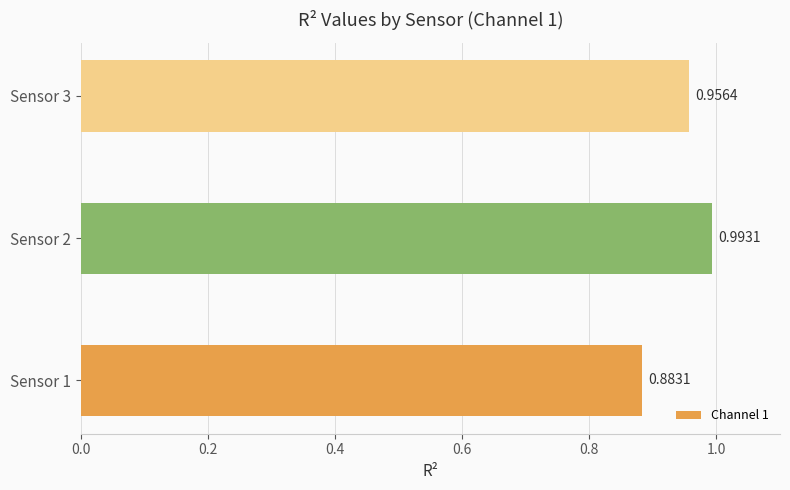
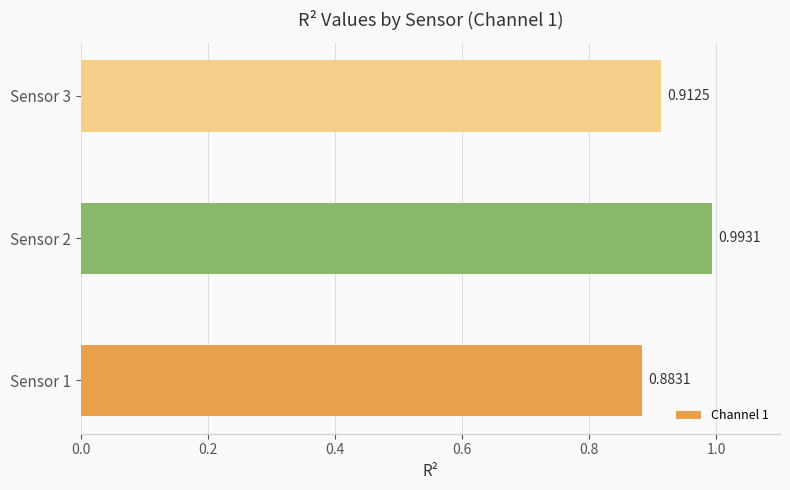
  {
-   "Sensor 3": 0.9564,
+   "Sensor 3": 0.9125,
    "Sensor 2": 0.9931,
    "Sensor 1": 0.8831
  }
